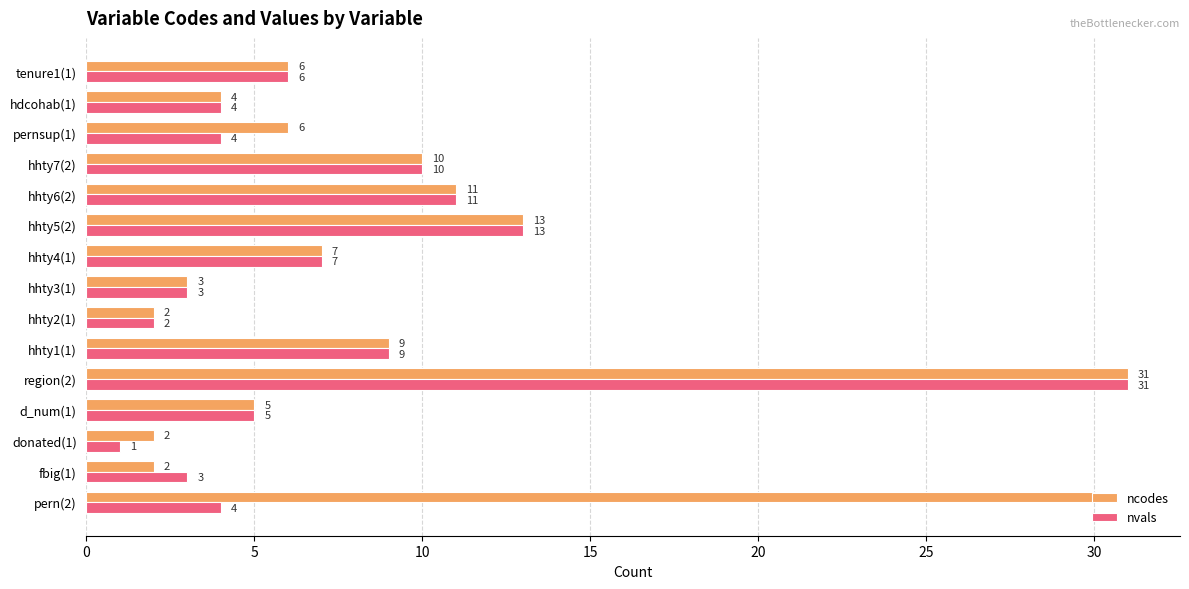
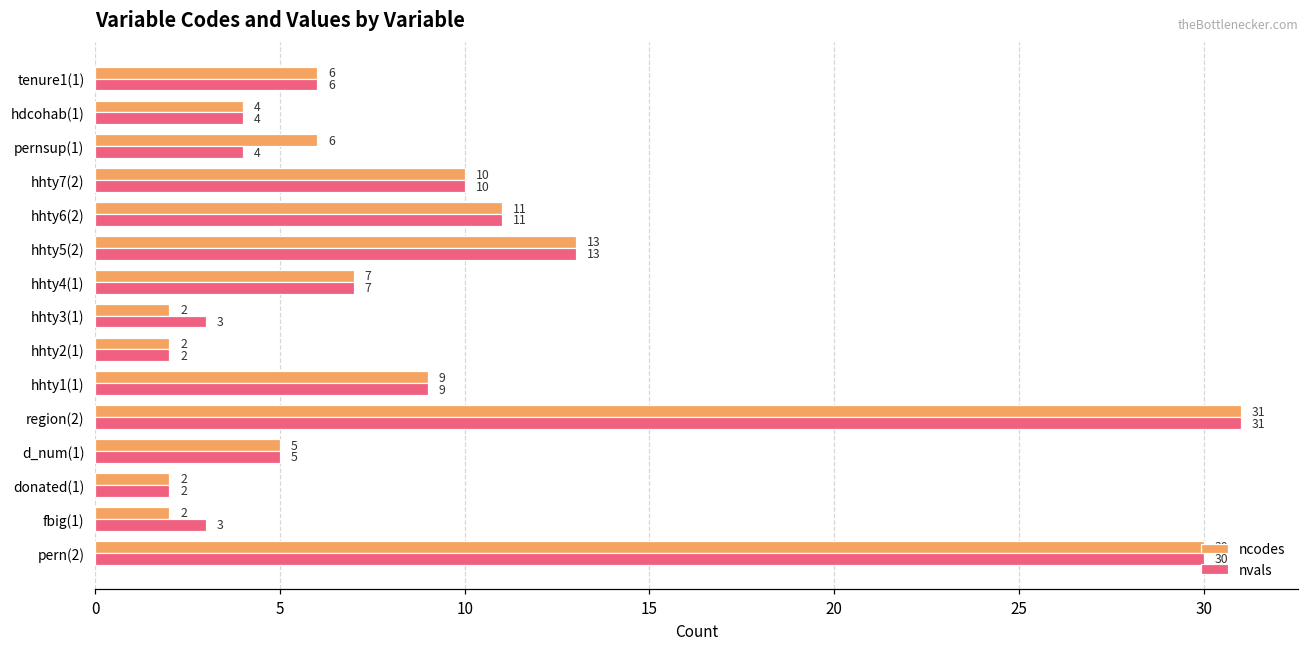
  {
    "ncodes": {
      "tenure1(1)": 6,
      "hdcohab(1)": 4,
      "pernsup(1)": 6,
      "hhty7(2)": 10,
      "hhty6(2)": 11,
      "hhty5(2)": 13,
      "hhty4(1)": 7,
-     "hhty3(1)": 3,
+     "hhty3(1)": 2,
      "hhty2(1)": 2,
      "hhty1(1)": 9,
      "region(2)": 31,
      "d_num(1)": 5,
      "donated(1)": 2,
      "fbig(1)": 2,
      "pern(2)": 30
    },
    "nvals": {
      "tenure1(1)": 6,
      "hdcohab(1)": 4,
      "pernsup(1)": 4,
      "hhty7(2)": 10,
      "hhty6(2)": 11,
      "hhty5(2)": 13,
      "hhty4(1)": 7,
      "hhty3(1)": 3,
      "hhty2(1)": 2,
      "hhty1(1)": 9,
      "region(2)": 31,
      "d_num(1)": 5,
-     "donated(1)": 1,
+     "donated(1)": 2,
      "fbig(1)": 3,
-     "pern(2)": 4
+     "pern(2)": 30
    }
  }
